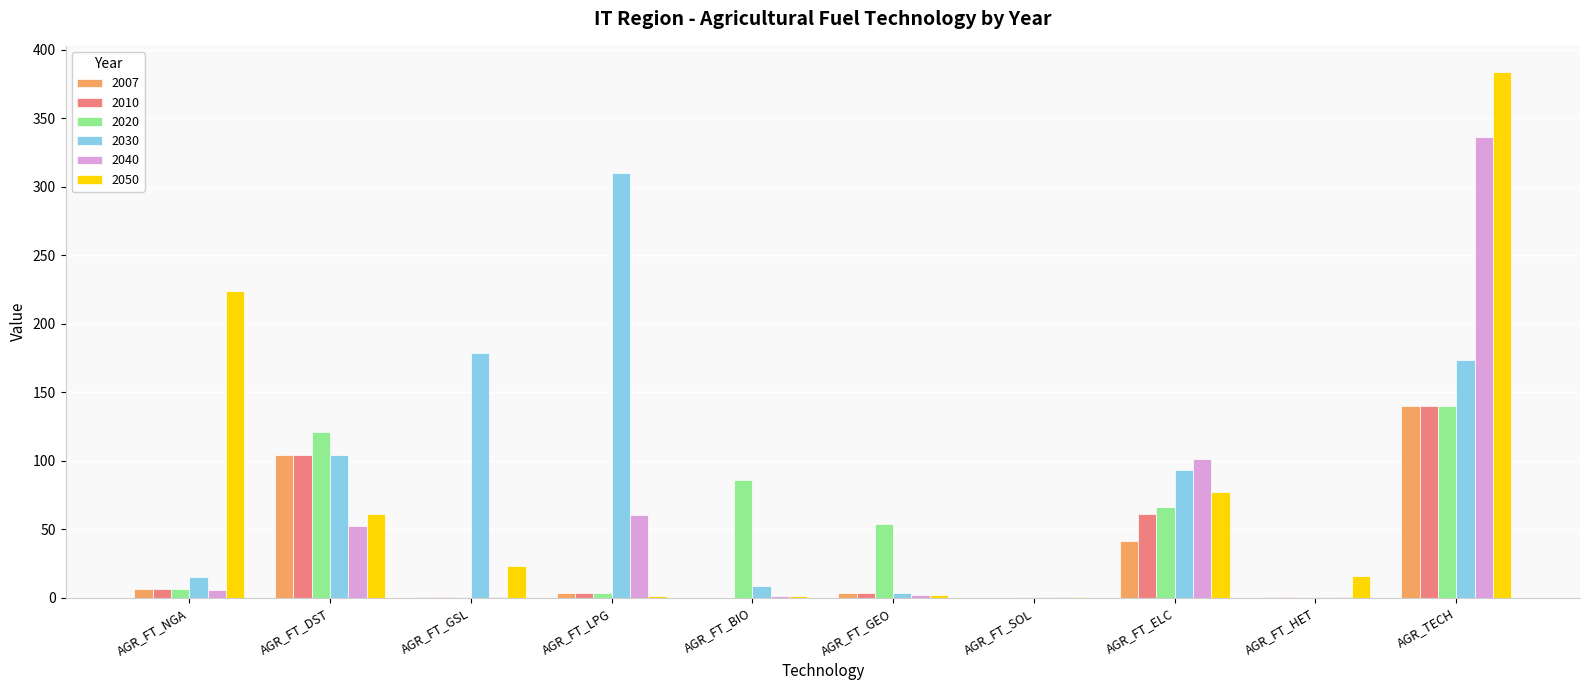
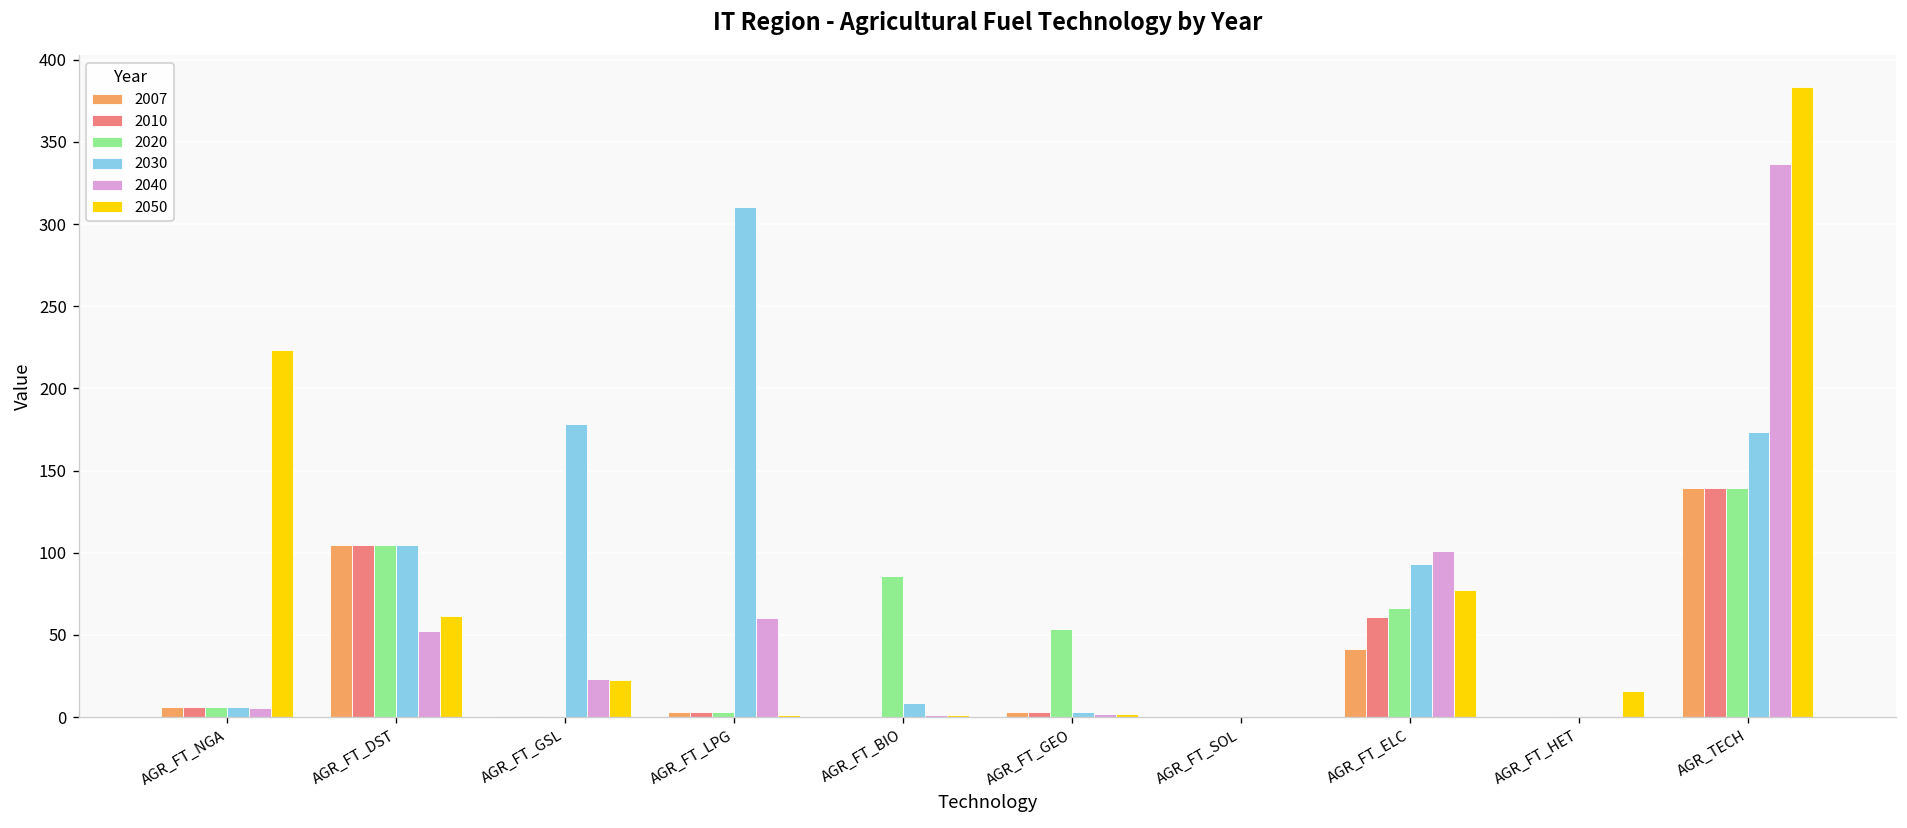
  {
    "2020": {
      "AGR_FT_NGA": 6,
-     "AGR_FT_DST": 121,
+     "AGR_FT_DST": 104,
      "AGR_FT_LPG": 3,
      "AGR_FT_BIO": 86,
      "AGR_FT_GEO": 54,
      "AGR_FT_ELC": 66,
      "AGR_TECH": 140
    },
    "2030": {
-     "AGR_FT_NGA": 15,
+     "AGR_FT_NGA": 6,
      "AGR_FT_DST": 104,
      "AGR_FT_GSL": 178,
      "AGR_FT_LPG": 310,
      "AGR_FT_BIO": 8,
      "AGR_FT_GEO": 3,
      "AGR_FT_ELC": 93,
      "AGR_TECH": 173
    },
    "2040": {
      "AGR_FT_NGA": 6,
      "AGR_FT_DST": 53,
-     "AGR_FT_GSL": 0,
+     "AGR_FT_GSL": 23,
      "AGR_FT_LPG": 60,
      "AGR_FT_GEO": 2,
      "AGR_FT_ELC": 101,
      "AGR_TECH": 337
    },
    "2050": {
      "AGR_FT_NGA": 224,
      "AGR_FT_DST": 61,
      "AGR_FT_GSL": 23,
      "AGR_FT_GEO": 2,
      "AGR_FT_ELC": 77,
      "AGR_FT_HET": 16,
      "AGR_TECH": 384
    }
  }
